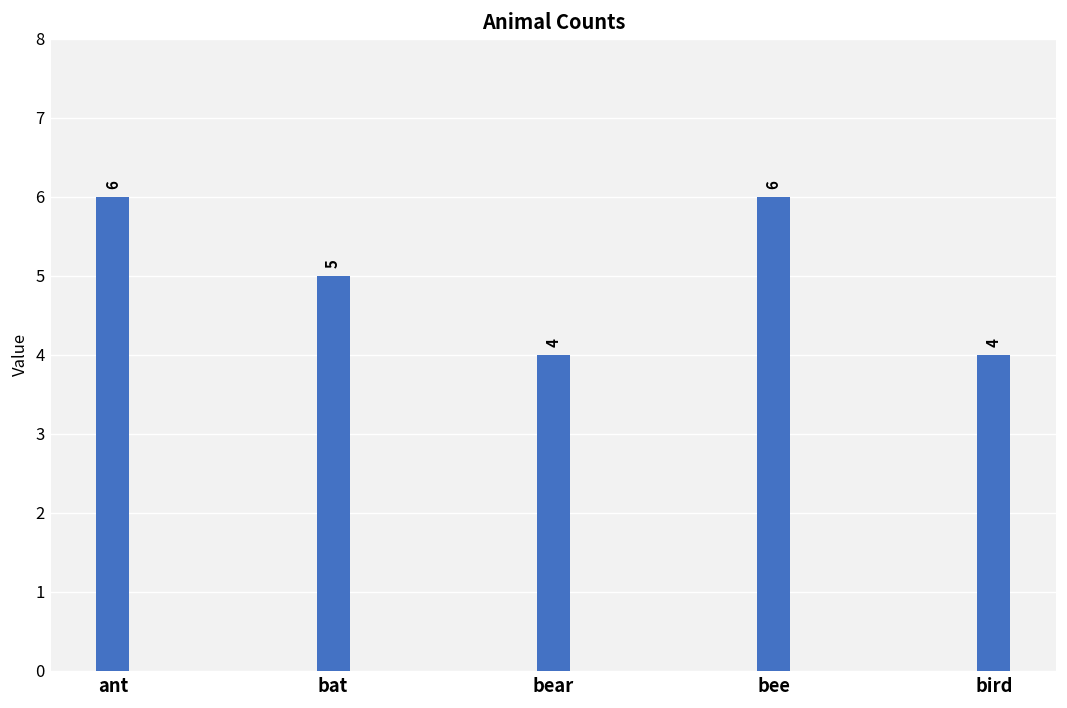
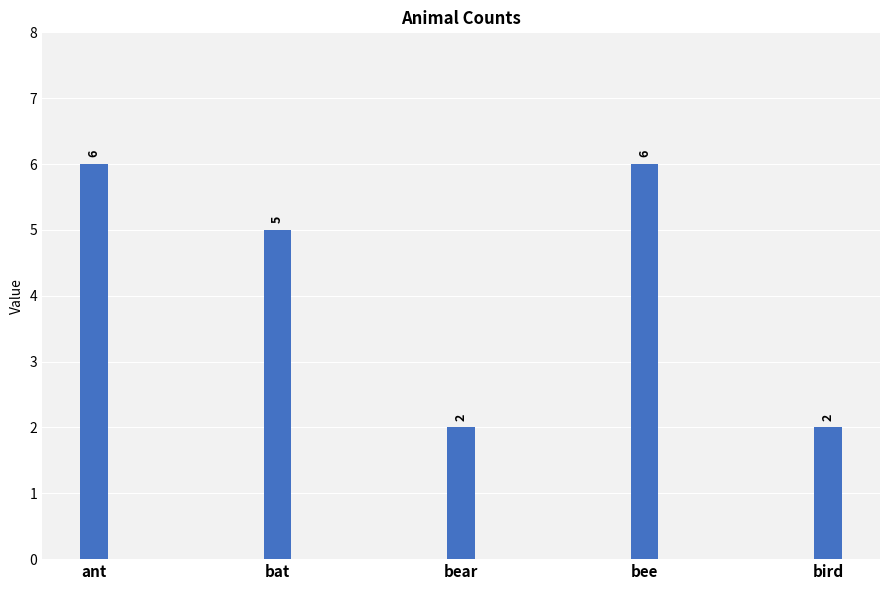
  {
    "ant": 6,
    "bat": 5,
-   "bear": 4,
+   "bear": 2,
    "bee": 6,
-   "bird": 4
+   "bird": 2
  }
